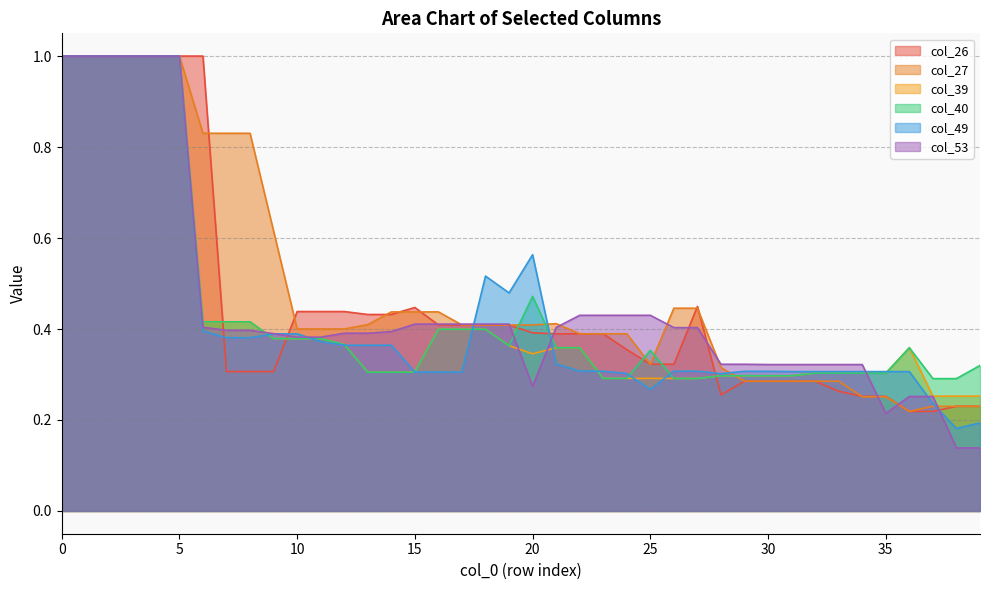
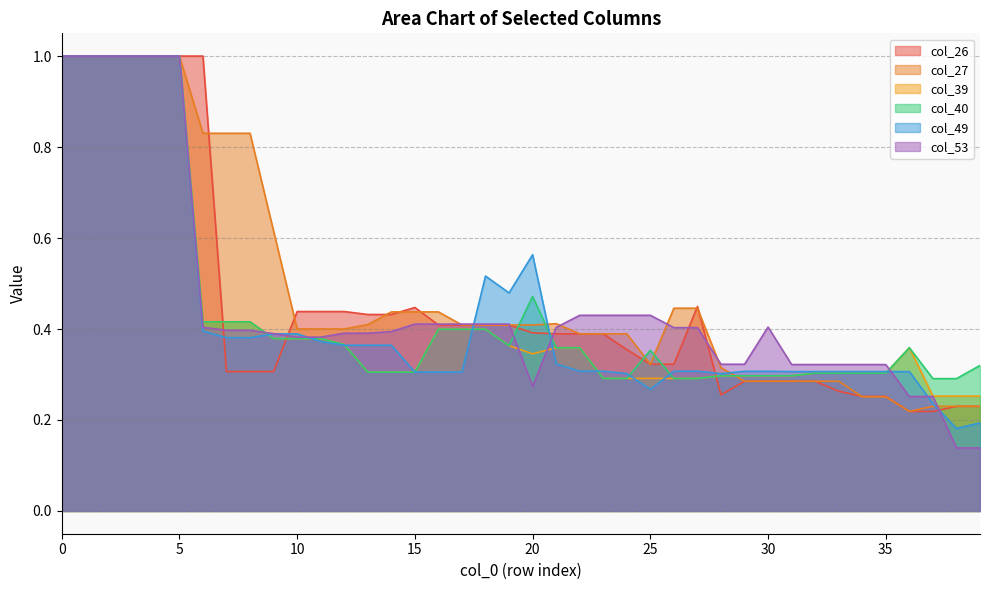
  {
    "col_40": {
      "20": 0.47,
      "25": 0.35
    },
    "col_49": {
      "10": 0.39,
      "20": 0.56,
      "25": 0.27,
      "30": 0.31
    },
    "col_53": {
      "15": 0.41,
      "20": 0.27,
      "25": 0.43,
-     "30": 0.32,
-     "35": 0.21
+     "30": 0.40,
+     "35": 0.32
    }
  }
